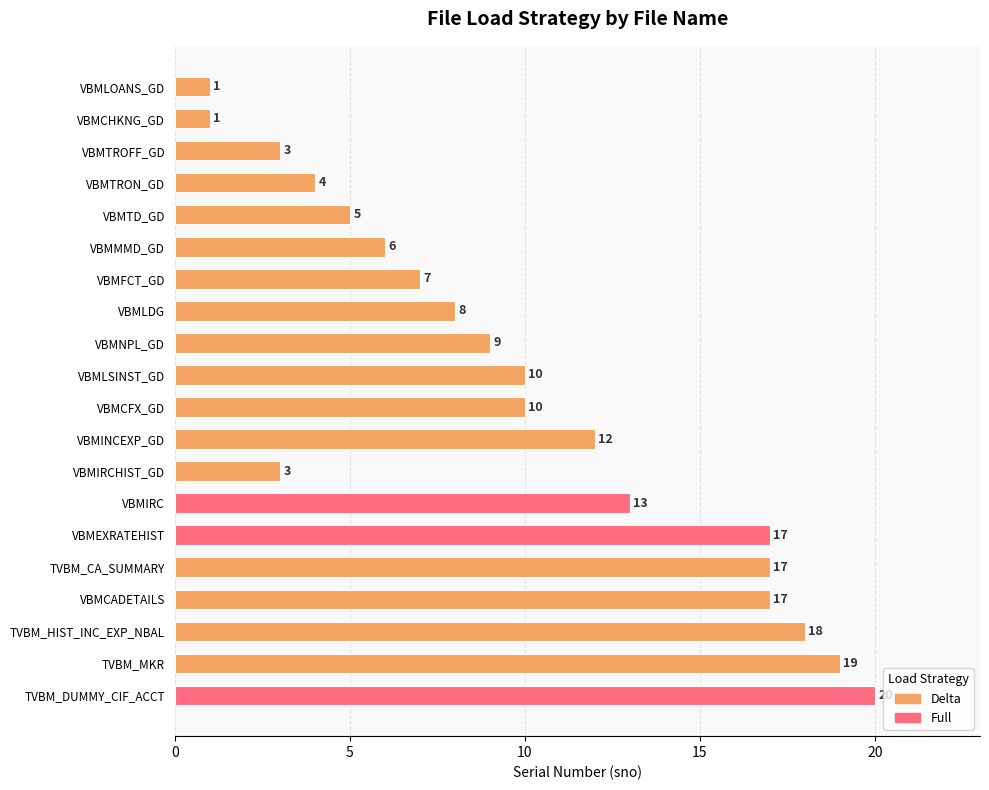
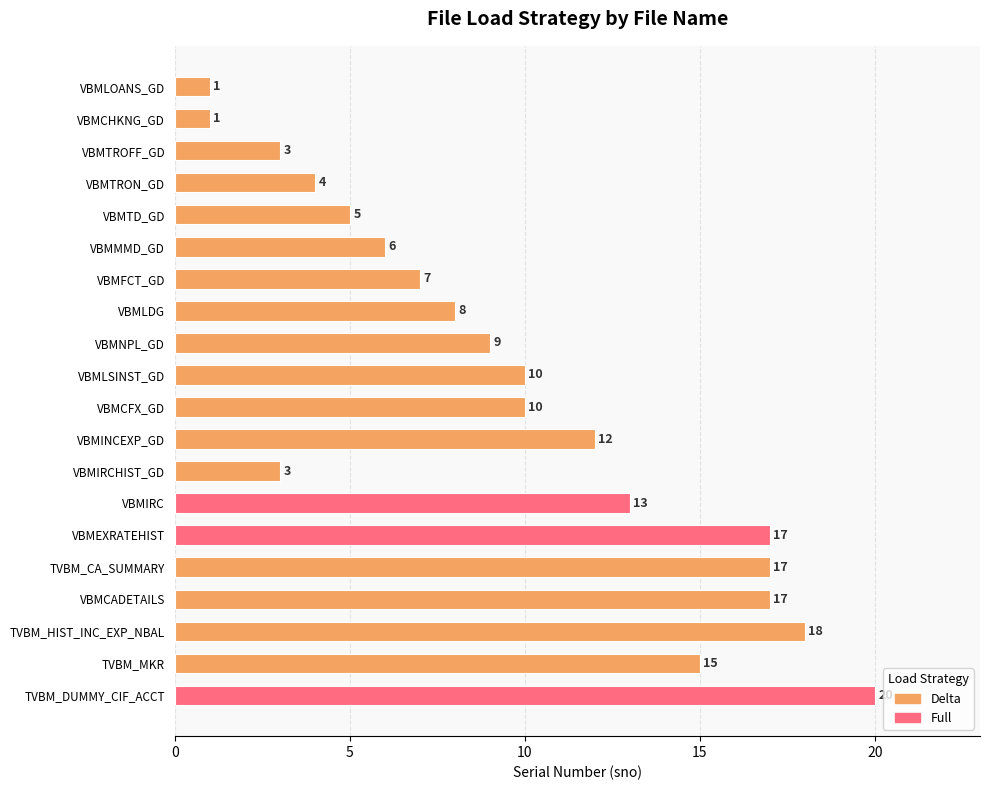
  {
    "VBMLOANS_GD": 1,
    "VBMCHKNG_GD": 1,
    "VBMTROFF_GD": 3,
    "VBMTRON_GD": 4,
    "VBMTD_GD": 5,
    "VBMMMD_GD": 6,
    "VBMFCT_GD": 7,
    "VBMLDG": 8,
    "VBMNPL_GD": 9,
    "VBMLSINST_GD": 10,
    "VBMCFX_GD": 10,
    "VBMINCEXP_GD": 12,
    "VBMIRCHIST_GD": 3,
    "VBMIRC": 13,
    "VBMEXRATEHIST": 17,
    "TVBM_CA_SUMMARY": 17,
    "VBMCADETAILS": 17,
    "TVBM_HIST_INC_EXP_NBAL": 18,
-   "TVBM_MKR": 19
+   "TVBM_MKR": 15
  }
